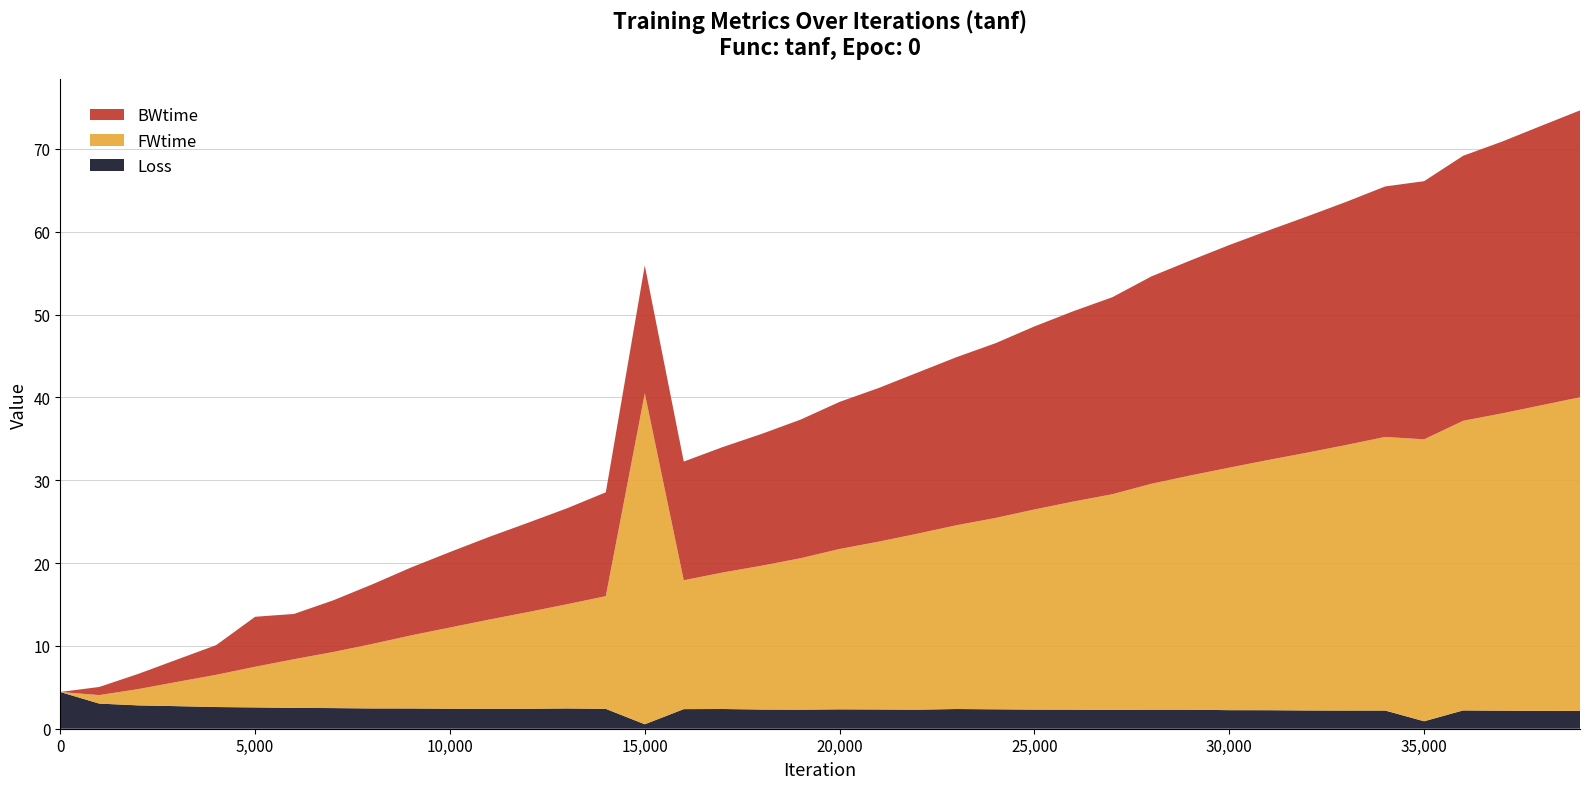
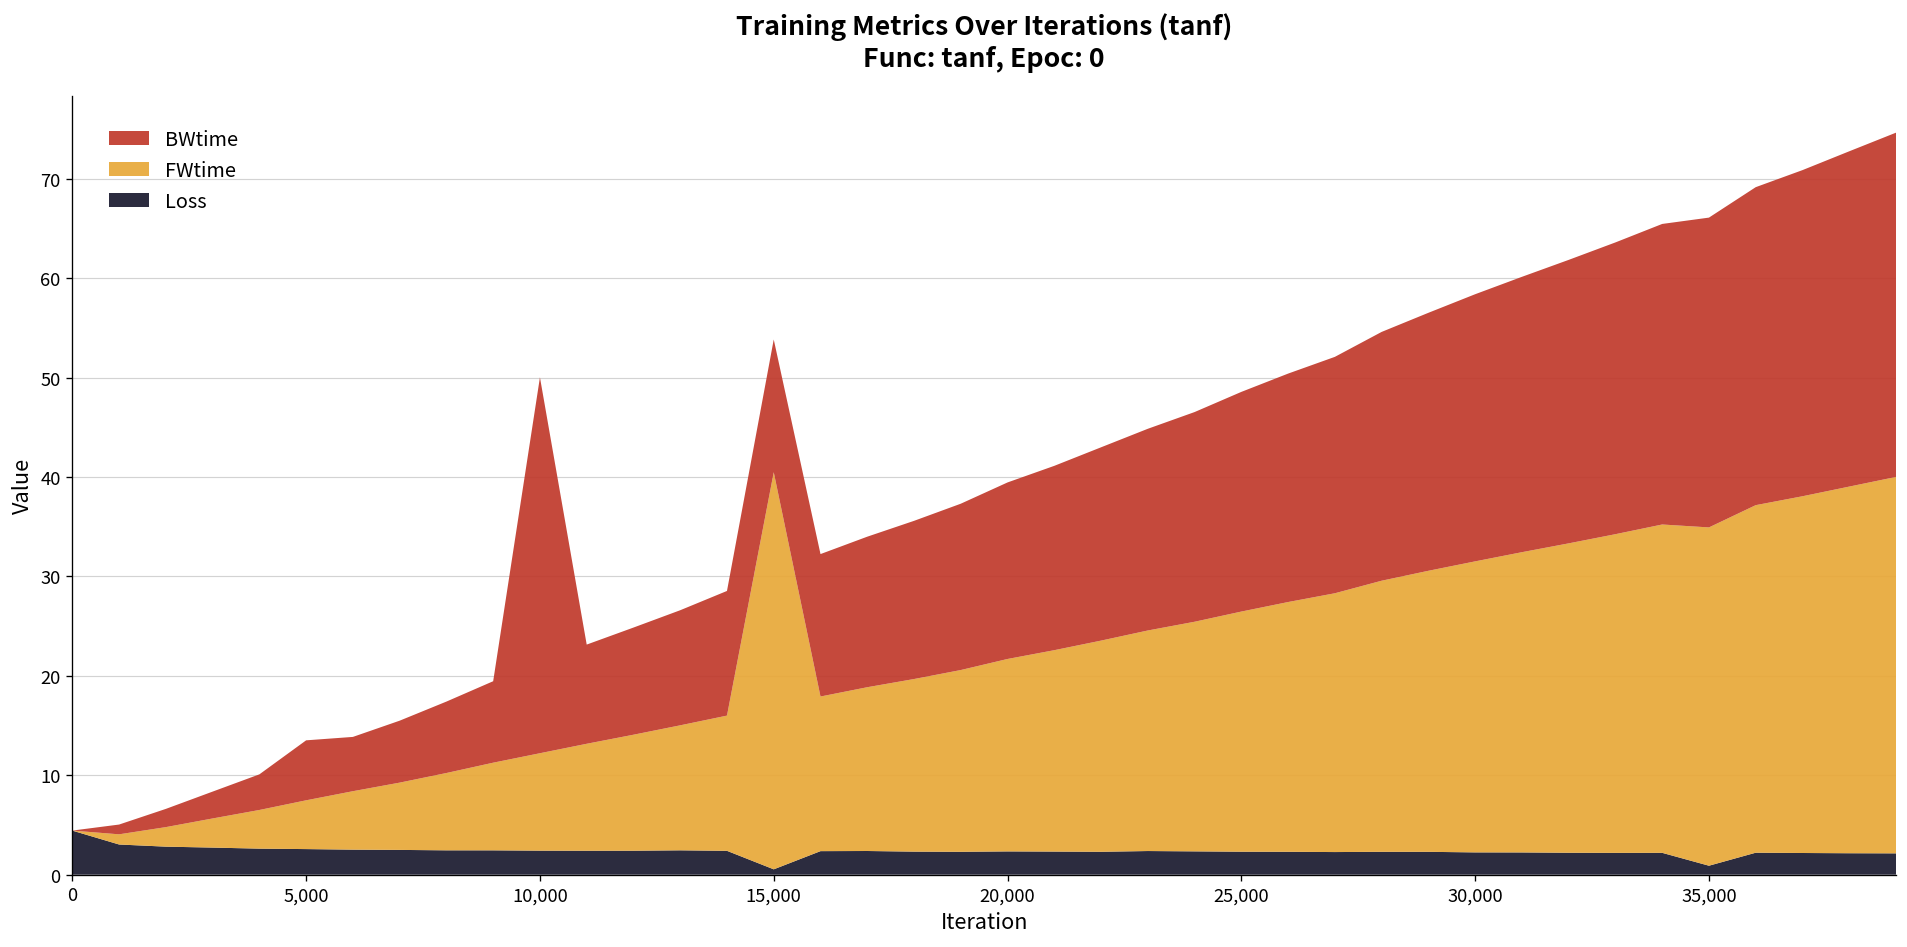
  {
    "Loss": {
      "5,000": 3,
      "10,000": 2,
      "15,000": 1,
      "20,000": 2,
      "25,000": 2,
      "30,000": 2,
      "35,000": 1
    },
    "FWtime": {
      "5,000": 5,
      "10,000": 10,
      "15,000": 40,
      "20,000": 19,
      "25,000": 24,
      "30,000": 29,
      "35,000": 34
    },
    "BWtime": {
      "5,000": 6,
-     "10,000": 9,
-     "15,000": 15,
+     "10,000": 38,
+     "15,000": 13,
      "20,000": 18,
      "25,000": 22,
      "30,000": 27,
      "35,000": 31
    }
  }
